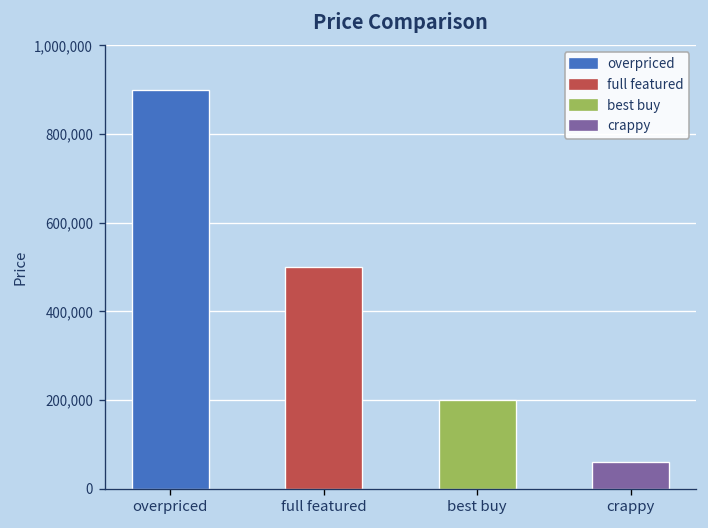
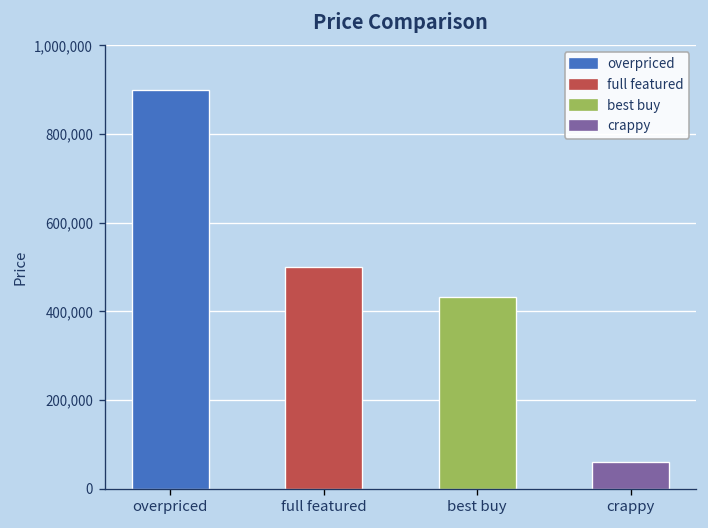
  {
    "overpriced": "900,000",
    "full featured": "500,000",
-   "best buy": "200,000",
+   "best buy": "430,000",
    "crappy": "60,000"
  }
